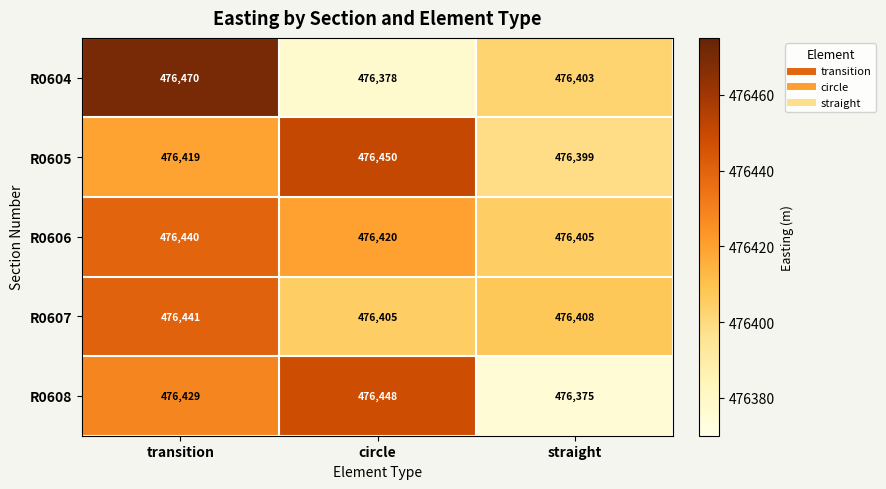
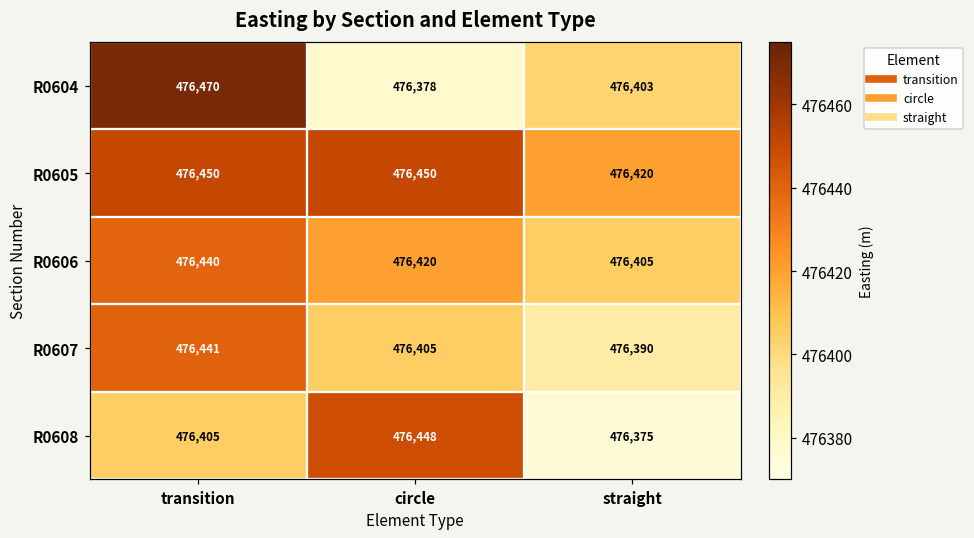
  {
    "R0604": {
      "transition": "476,470",
      "circle": "476,378",
      "straight": "476,403"
    },
    "R0605": {
-     "transition": "476,419",
+     "transition": "476,450",
      "circle": "476,450",
-     "straight": "476,399"
+     "straight": "476,420"
    },
    "R0606": {
      "transition": "476,440",
      "circle": "476,420",
      "straight": "476,405"
    },
    "R0607": {
      "transition": "476,441",
      "circle": "476,405",
-     "straight": "476,408"
+     "straight": "476,390"
    },
    "R0608": {
-     "transition": "476,429",
+     "transition": "476,405",
      "circle": "476,448",
      "straight": "476,375"
    }
  }
